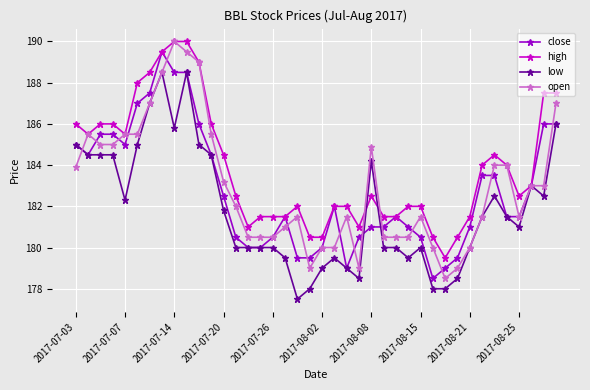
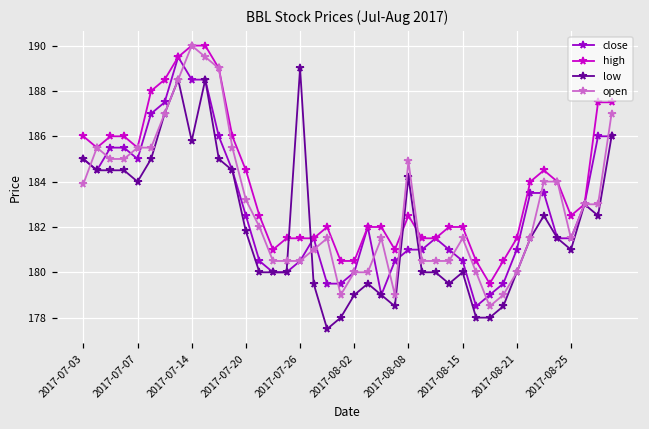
  {
    "low": {
-     "2017-07-07": 182.3,
+     "2017-07-07": 184.0,
      "2017-07-14": 185.8,
      "2017-07-20": 181.8,
-     "2017-07-26": 180,
+     "2017-07-26": 189,
      "2017-08-02": 179.0,
      "2017-08-08": 184.2,
      "2017-08-15": 180.0,
      "2017-08-25": 181.0
    },
    "open": {
      "2017-07-03": 183.9,
      "2017-07-20": 183.2,
      "2017-08-08": 184.9,
      "2017-08-15": 181.5
    }
  }
